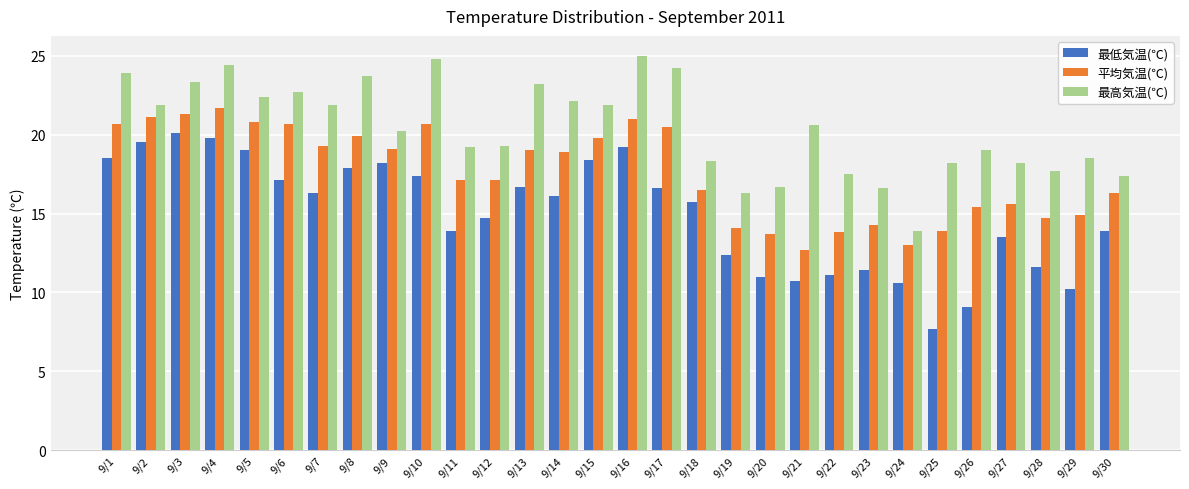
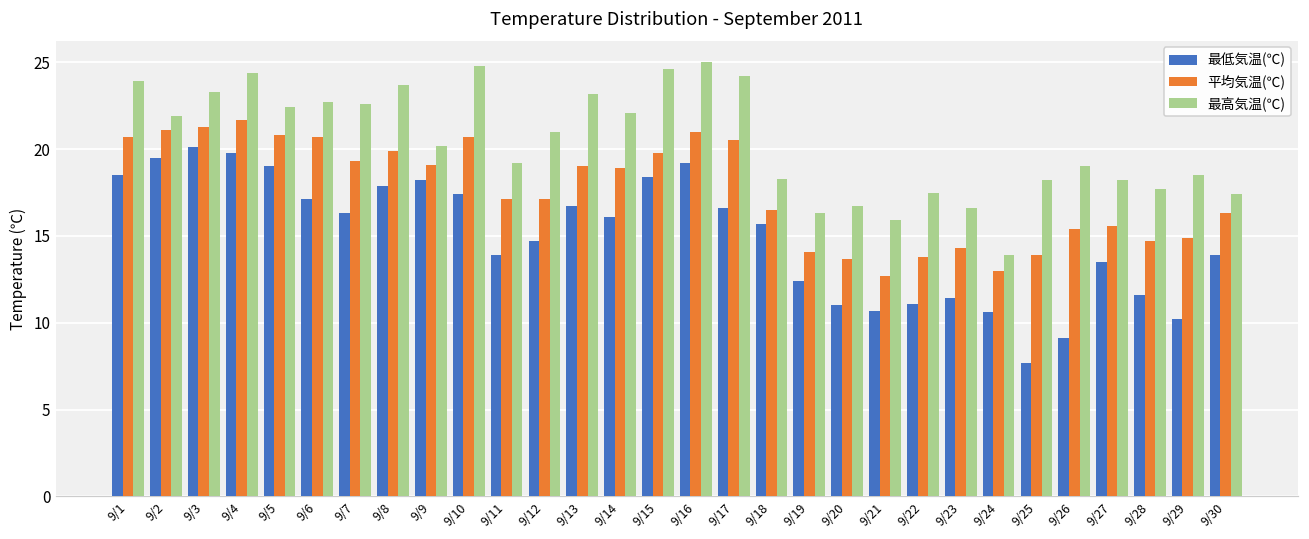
  {
    "最低気温(℃)": {
      "9/1": 18.5,
      "9/2": 19.5,
      "9/3": 20.1,
      "9/4": 19.8,
      "9/5": 19.0,
      "9/6": 17.1,
      "9/7": 16.3,
      "9/8": 17.9,
      "9/9": 18.2,
      "9/10": 17.4,
      "9/11": 13.9,
      "9/12": 14.7,
      "9/13": 16.7,
      "9/14": 16.1,
      "9/15": 18.4,
      "9/16": 19.2,
      "9/17": 16.6,
      "9/18": 15.7,
      "9/19": 12.4,
      "9/20": 11.0,
      "9/21": 10.7,
      "9/22": 11.1,
      "9/23": 11.4,
      "9/24": 10.6,
      "9/25": 7.7,
      "9/26": 9.1,
      "9/27": 13.5,
      "9/28": 11.6,
      "9/29": 10.2,
      "9/30": 13.9
    },
    "平均気温(℃)": {
      "9/1": 20.7,
      "9/2": 21.1,
      "9/3": 21.3,
      "9/4": 21.7,
      "9/5": 20.8,
      "9/6": 20.7,
      "9/7": 19.3,
      "9/8": 19.9,
      "9/9": 19.1,
      "9/10": 20.7,
      "9/11": 17.1,
      "9/12": 17.1,
      "9/13": 19.0,
      "9/14": 18.9,
      "9/15": 19.8,
      "9/16": 21.0,
      "9/17": 20.5,
      "9/18": 16.5,
      "9/19": 14.1,
      "9/20": 13.7,
      "9/21": 12.7,
      "9/22": 13.8,
      "9/23": 14.3,
      "9/24": 13.0,
      "9/25": 13.9,
      "9/26": 15.4,
      "9/27": 15.6,
      "9/28": 14.7,
      "9/29": 14.9,
      "9/30": 16.3
    },
    "最高気温(℃)": {
      "9/1": 23.9,
      "9/2": 21.9,
      "9/3": 23.3,
      "9/4": 24.4,
      "9/5": 22.4,
      "9/6": 22.7,
-     "9/7": 21.9,
+     "9/7": 22.6,
      "9/8": 23.7,
      "9/9": 20.2,
      "9/10": 24.8,
      "9/11": 19.2,
-     "9/12": 19.3,
+     "9/12": 21.0,
      "9/13": 23.2,
      "9/14": 22.1,
-     "9/15": 21.9,
+     "9/15": 24.6,
      "9/16": 25.0,
      "9/17": 24.2,
      "9/18": 18.3,
      "9/19": 16.3,
      "9/20": 16.7,
-     "9/21": 20.6,
+     "9/21": 15.9,
      "9/22": 17.5,
      "9/23": 16.6,
      "9/24": 13.9,
      "9/25": 18.2,
      "9/26": 19.0,
      "9/27": 18.2,
      "9/28": 17.7,
      "9/29": 18.5,
      "9/30": 17.4
    }
  }
